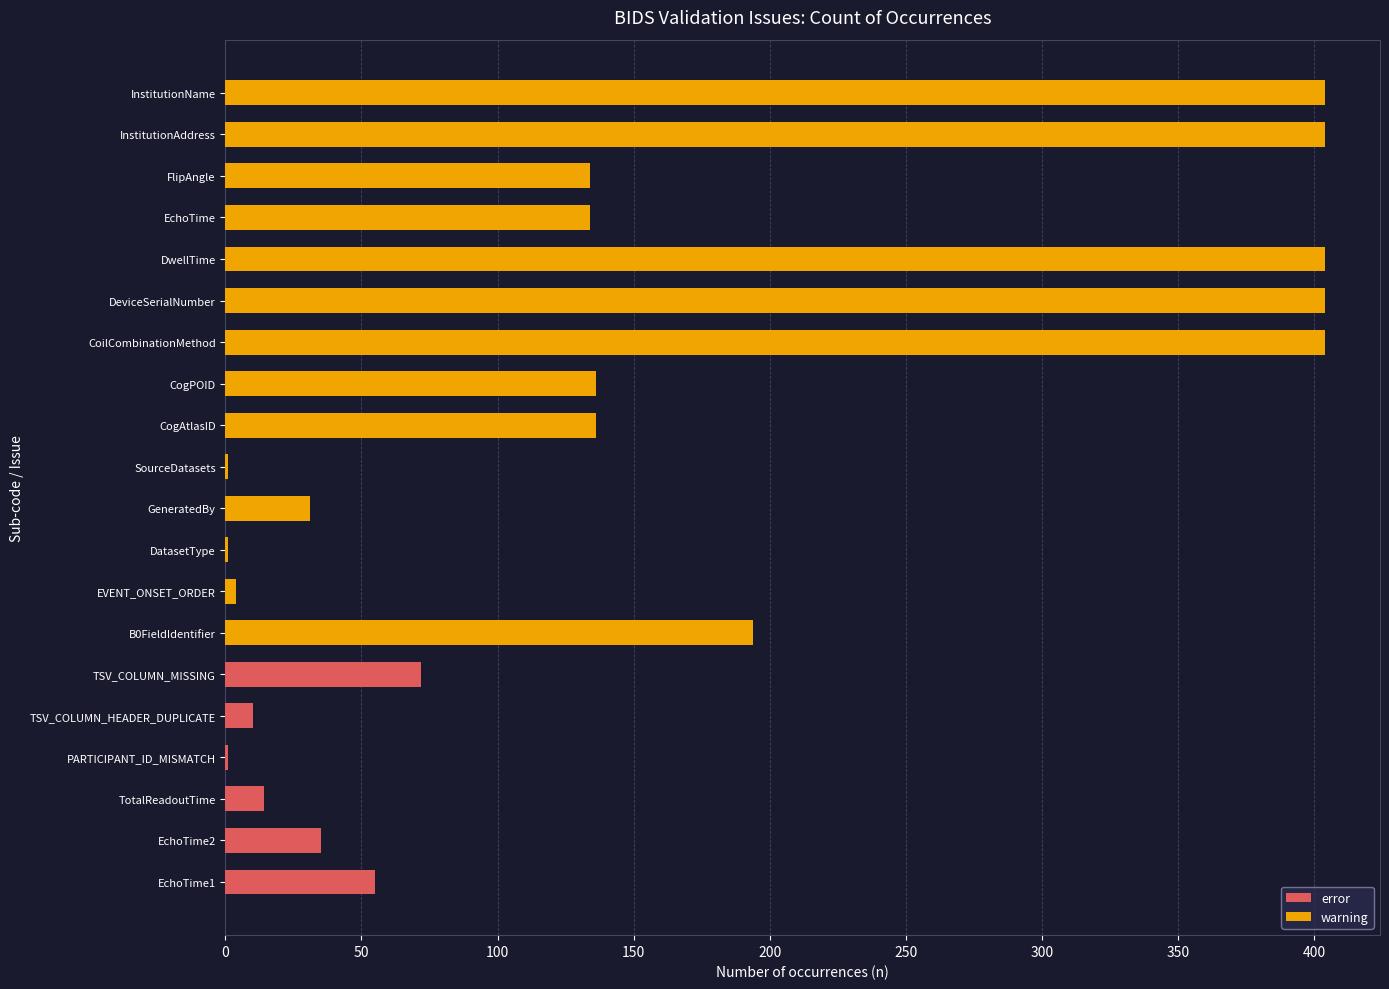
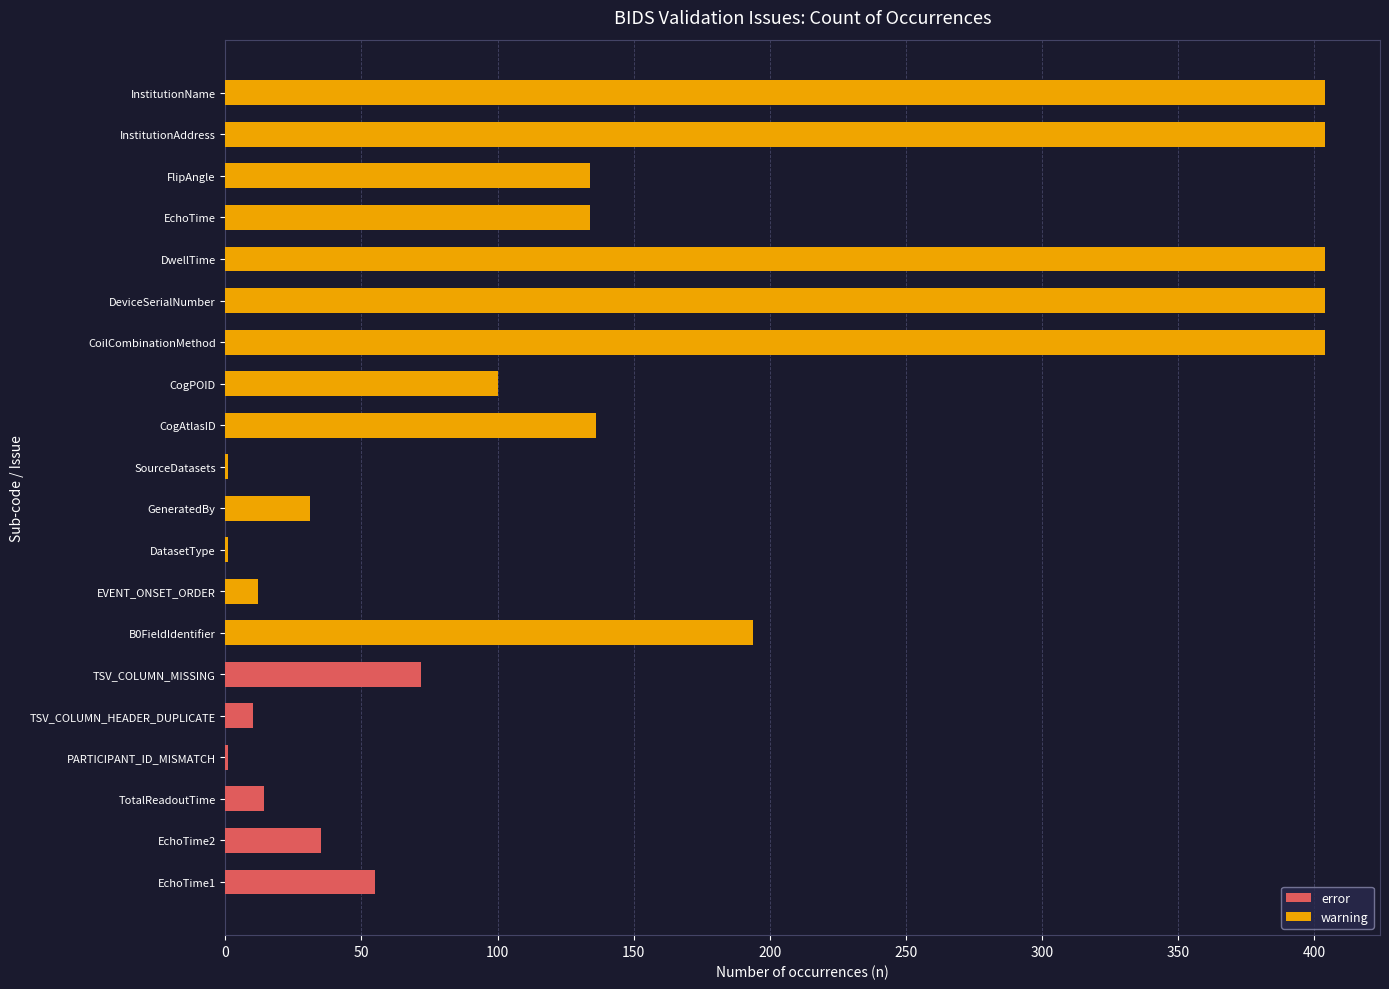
  {
    "error": {
      "TSV_COLUMN_MISSING": 72,
      "TSV_COLUMN_HEADER_DUPLICATE": 10,
      "PARTICIPANT_ID_MISMATCH": 1,
      "TotalReadoutTime": 14,
      "EchoTime2": 35,
      "EchoTime1": 55
    },
    "warning": {
      "InstitutionName": 404,
      "InstitutionAddress": 404,
      "FlipAngle": 134,
      "EchoTime": 134,
      "DwellTime": 404,
      "DeviceSerialNumber": 404,
      "CoilCombinationMethod": 404,
-     "CogPOID": 136,
+     "CogPOID": 100,
      "CogAtlasID": 136,
      "SourceDatasets": 1,
      "GeneratedBy": 31,
      "DatasetType": 1,
-     "EVENT_ONSET_ORDER": 4,
+     "EVENT_ONSET_ORDER": 12,
      "B0FieldIdentifier": 194
    }
  }
